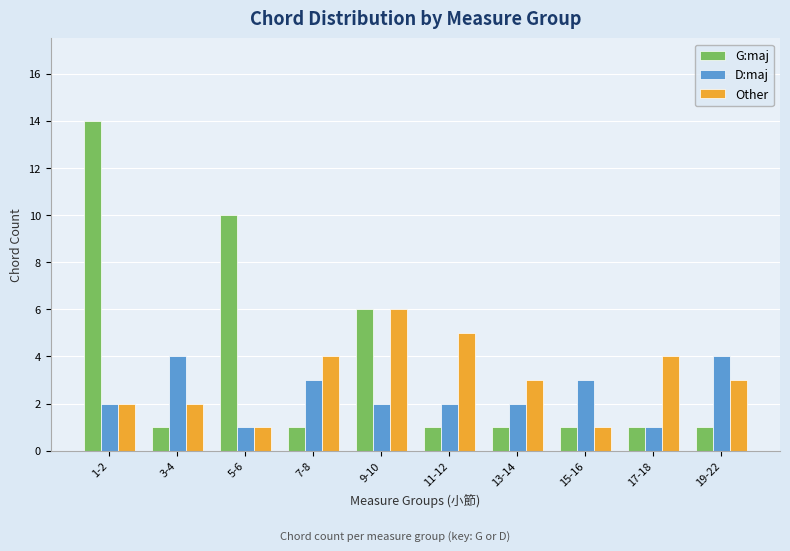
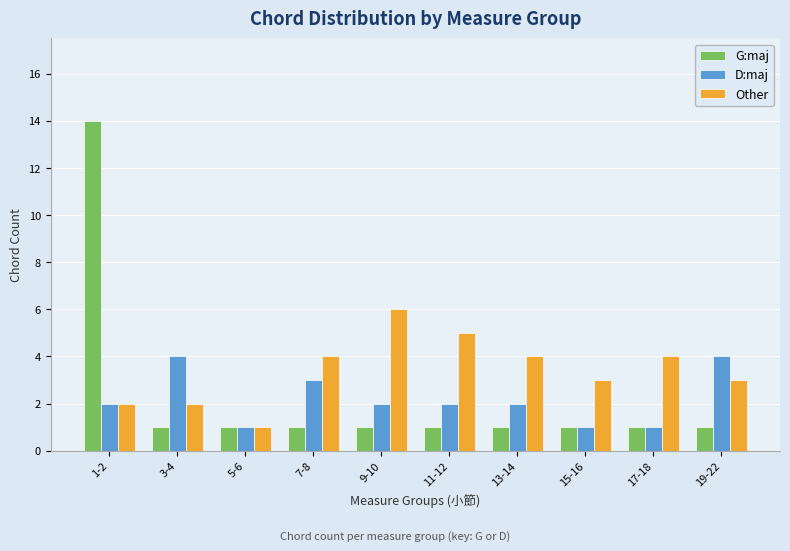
  {
    "G:maj": {
      "1-2": 14,
      "3-4": 1,
-     "5-6": 10,
+     "5-6": 1,
      "7-8": 1,
-     "9-10": 6,
+     "9-10": 1,
      "11-12": 1,
      "13-14": 1,
      "15-16": 1,
      "17-18": 1,
      "19-22": 1
    },
    "D:maj": {
      "1-2": 2,
      "3-4": 4,
      "5-6": 1,
      "7-8": 3,
      "9-10": 2,
      "11-12": 2,
      "13-14": 2,
-     "15-16": 3,
+     "15-16": 1,
      "17-18": 1,
      "19-22": 4
    },
    "Other": {
      "1-2": 2,
      "3-4": 2,
      "5-6": 1,
      "7-8": 4,
      "9-10": 6,
      "11-12": 5,
-     "13-14": 3,
-     "15-16": 1,
+     "13-14": 4,
+     "15-16": 3,
      "17-18": 4,
      "19-22": 3
    }
  }
